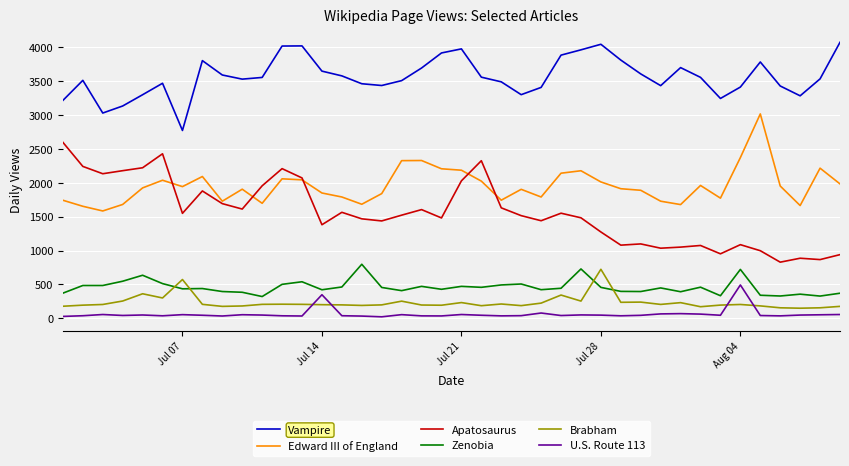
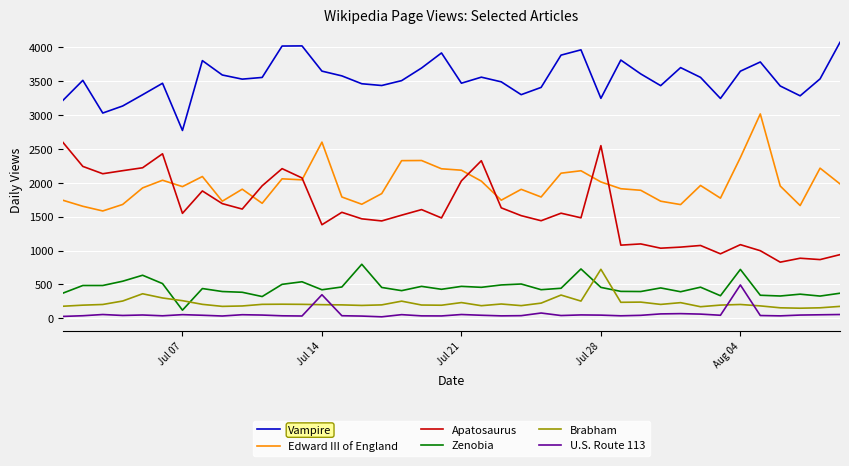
  {
    "Vampire": {
      "Jul 07": 2800,
      "Jul 14": 3600,
-     "Jul 21": 4000,
-     "Jul 28": 4000,
-     "Aug 04": 3400
+     "Jul 21": 3500,
+     "Jul 28": 3200,
+     "Aug 04": 3600
    },
    "Edward III of England": {
      "Jul 07": 1900,
-     "Jul 14": 1800,
+     "Jul 14": 2600,
      "Jul 21": 2200,
      "Jul 28": 2000,
      "Aug 04": 2400
    },
    "Apatosaurus": {
      "Jul 07": 1500,
      "Jul 14": 1400,
      "Jul 21": 2000,
-     "Jul 28": 1300,
+     "Jul 28": 2500,
      "Aug 04": 1100
    },
    "Zenobia": {
-     "Jul 07": 400,
+     "Jul 07": 100,
      "Jul 14": 400,
      "Jul 21": 500,
      "Jul 28": 500,
      "Aug 04": 700
    },
    "Brabham": {
-     "Jul 07": 600,
+     "Jul 07": 300,
      "Jul 14": 200,
      "Jul 21": 200,
      "Jul 28": 700,
      "Aug 04": 200
    },
    "U.S. Route 113": {
      "Jul 07": 100,
      "Jul 14": 300,
      "Jul 21": 100,
      "Jul 28": 0,
      "Aug 04": 500
    }
  }
